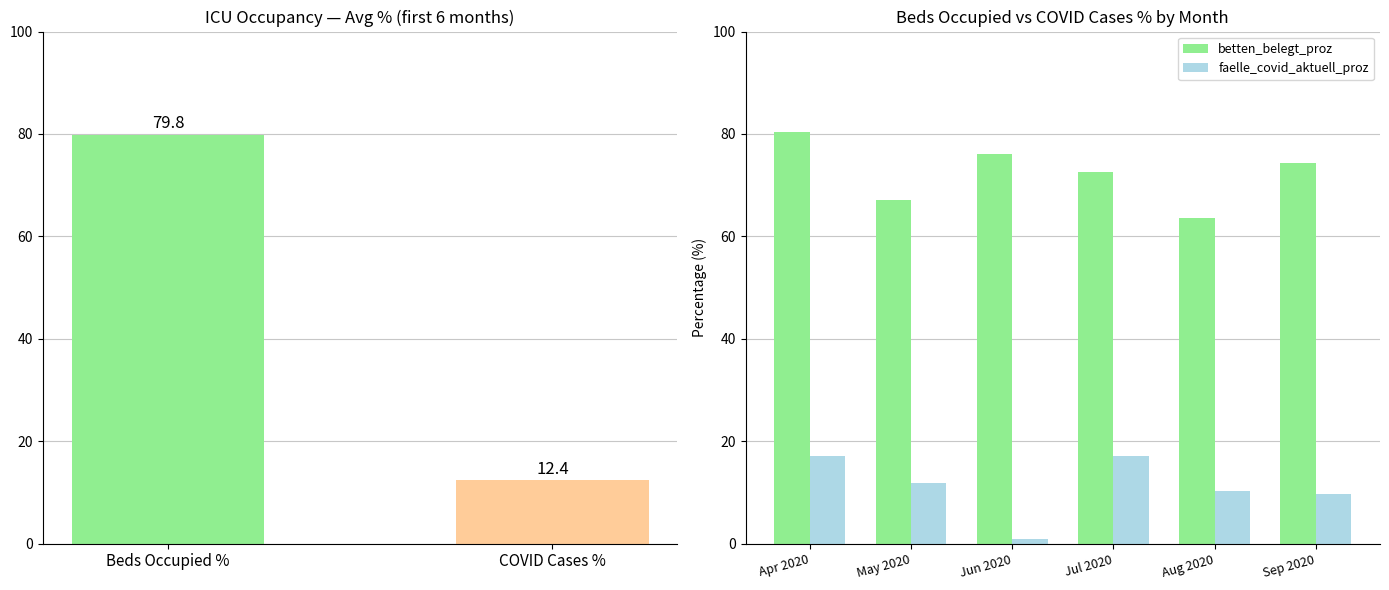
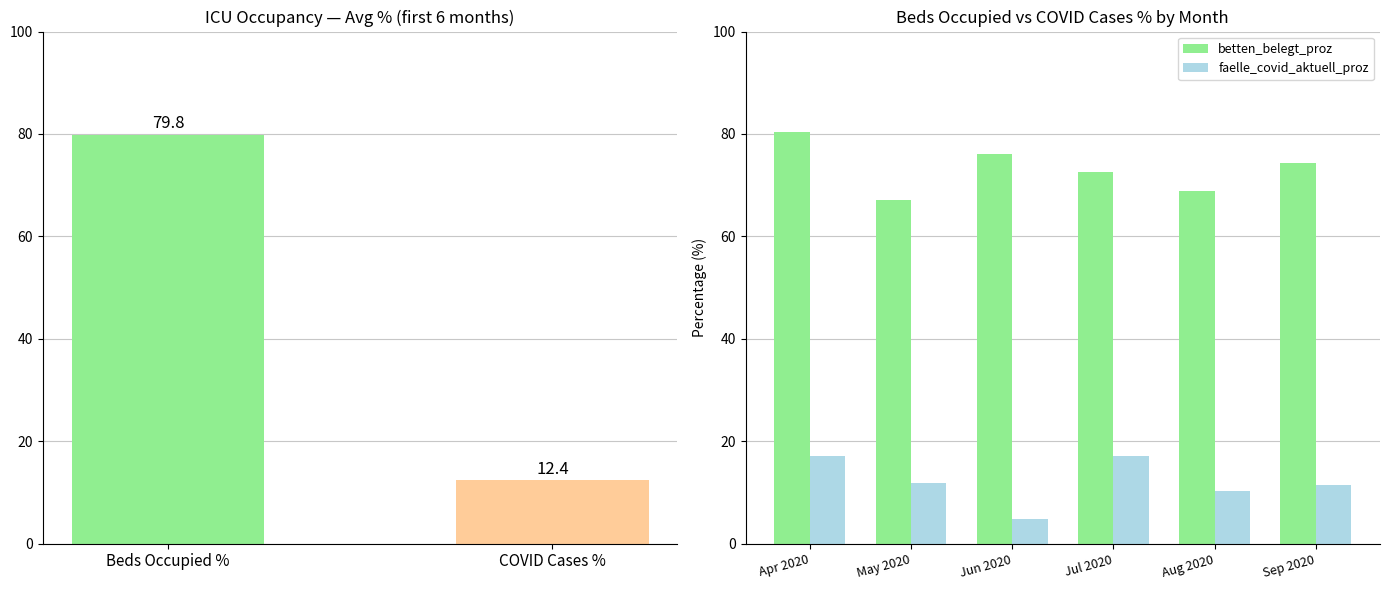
  {
    "Beds Occupied vs COVID Cases % by Month": {
      "betten_belegt_proz": {
        "Apr 2020": 80,
        "May 2020": 67,
        "Jun 2020": 76,
        "Jul 2020": 73,
-       "Aug 2020": 64,
+       "Aug 2020": 69,
        "Sep 2020": 74
      },
      "faelle_covid_aktuell_proz": {
        "Apr 2020": 17,
        "May 2020": 12,
-       "Jun 2020": 1,
+       "Jun 2020": 5,
        "Jul 2020": 17,
        "Aug 2020": 10,
-       "Sep 2020": 10
+       "Sep 2020": 11
      }
    }
  }
